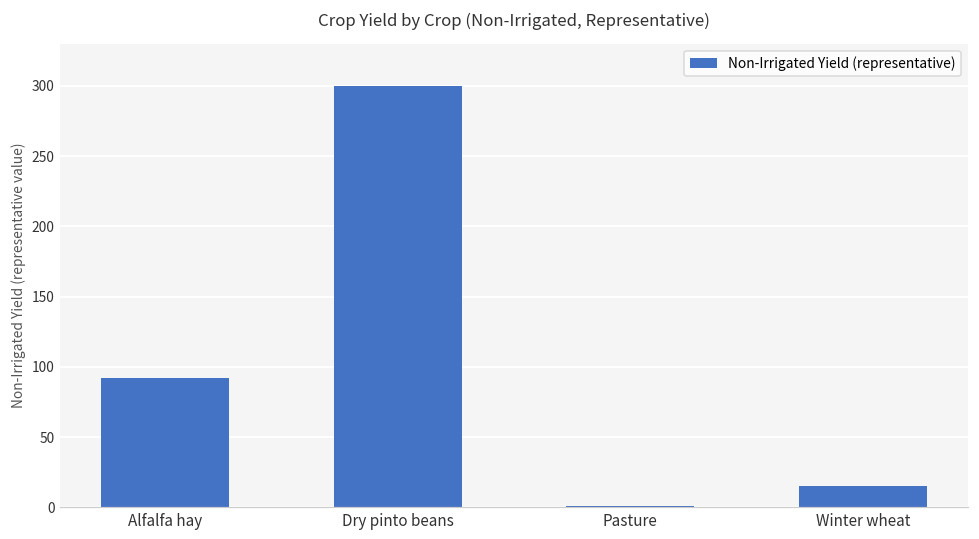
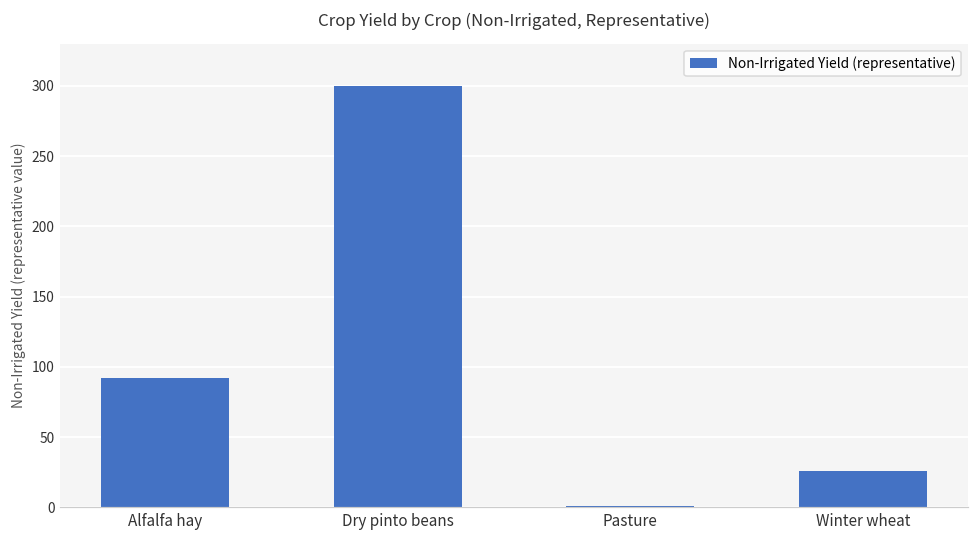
  {
    "Alfalfa hay": 92,
    "Dry pinto beans": 300,
-   "Winter wheat": 15
+   "Winter wheat": 26
  }
